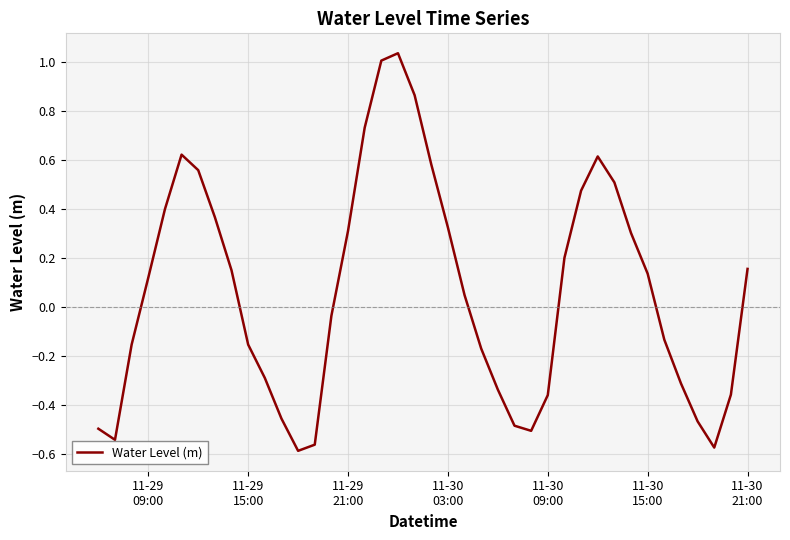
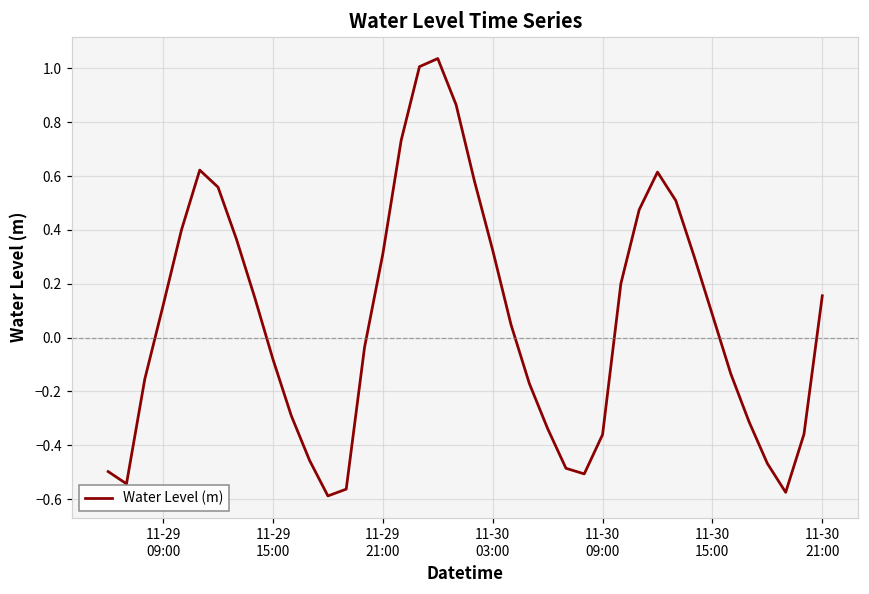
  {
    "11-29 09:00": 0.12,
-   "11-29 15:00": -0.15,
+   "11-29 15:00": -0.08,
    "11-29 21:00": 0.31,
    "11-30 03:00": 0.32,
    "11-30 09:00": -0.36,
-   "11-30 15:00": 0.14,
+   "11-30 15:00": 0.08,
    "11-30 21:00": 0.16
  }
